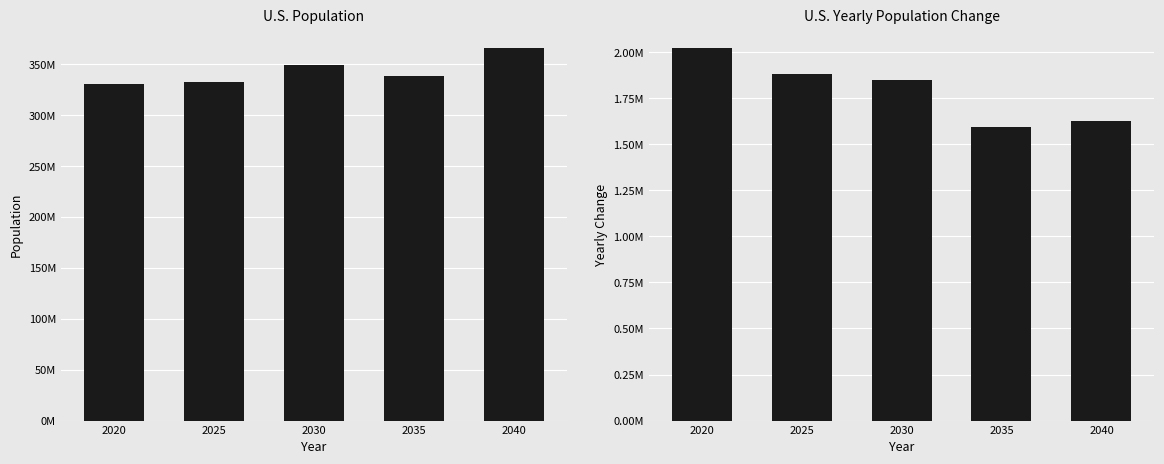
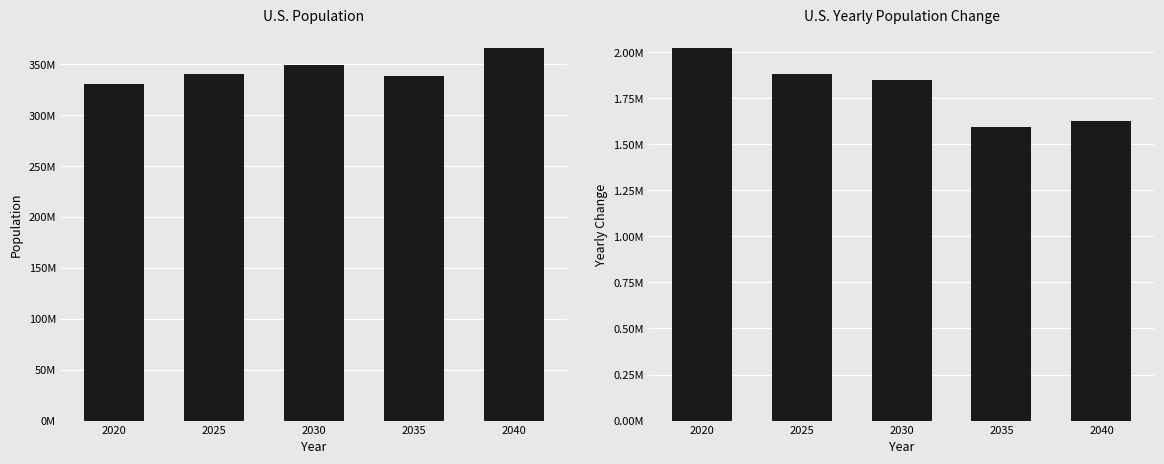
  {
    "U.S. Population": {
      "2020": 331000000,
-     "2025": 332000000,
+     "2025": 340000000,
      "2030": 350000000,
      "2035": 338000000,
      "2040": 367000000
    },
    "U.S. Yearly Population Change": {
      "2020": 2020000,
      "2025": 1880000,
      "2030": 1850000,
      "2035": 1590000,
      "2040": 1630000
    }
  }
